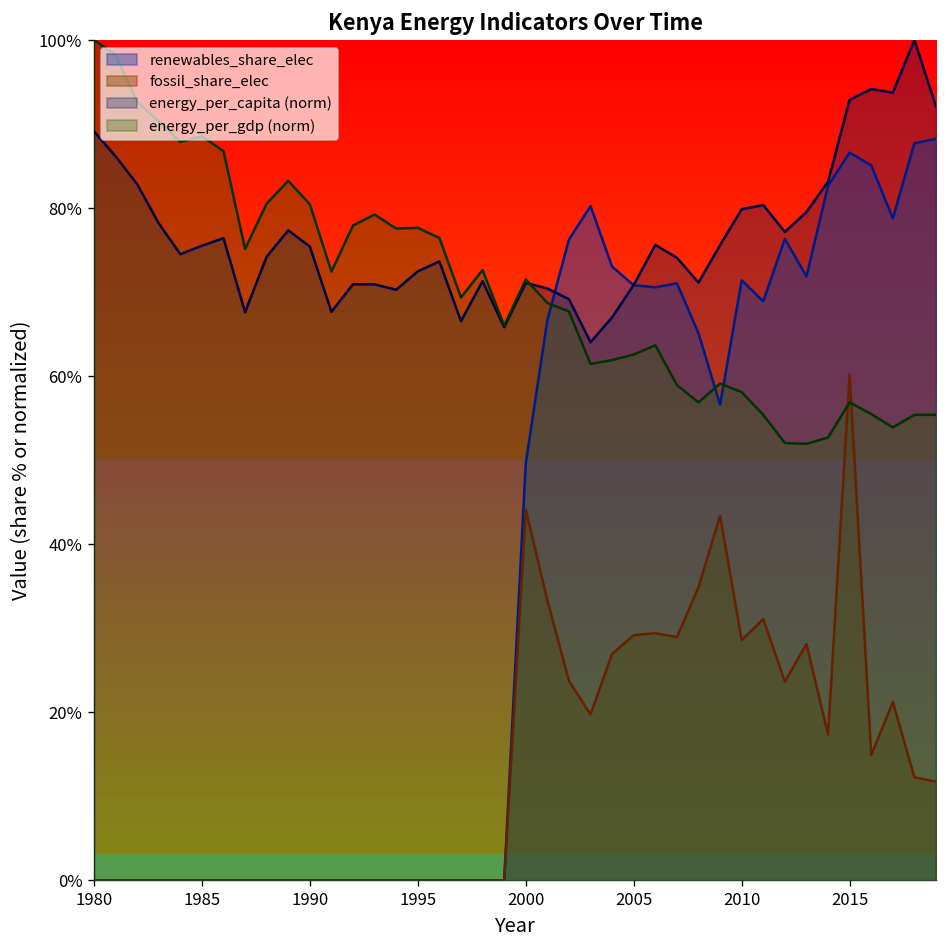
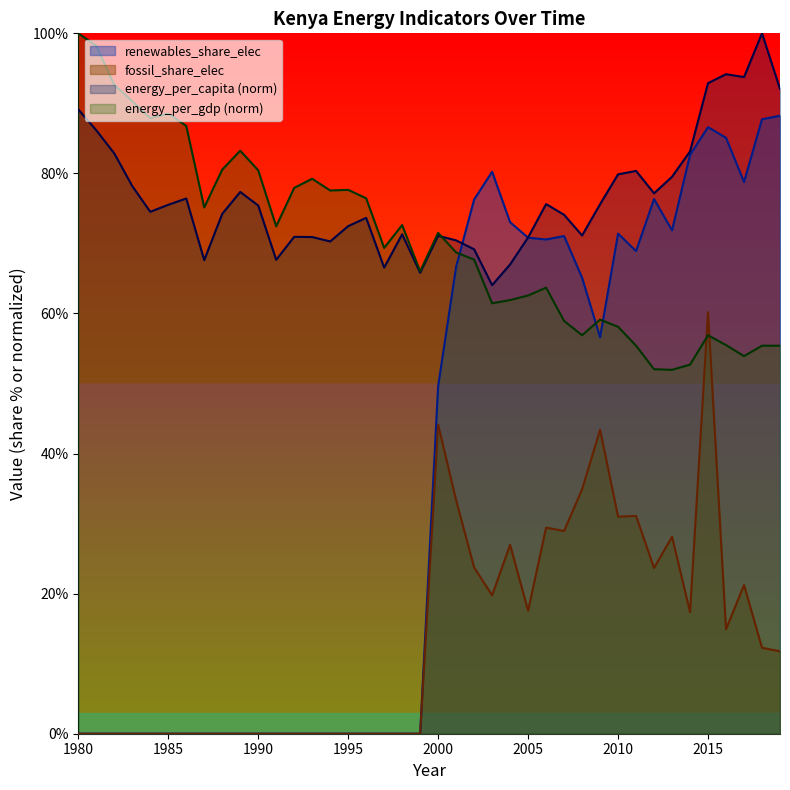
  {
    "fossil_share_elec": {
      "2000": "44%",
-     "2005": "29%",
-     "2010": "29%",
+     "2005": "18%",
+     "2010": "31%",
      "2015": "60%"
    }
  }
